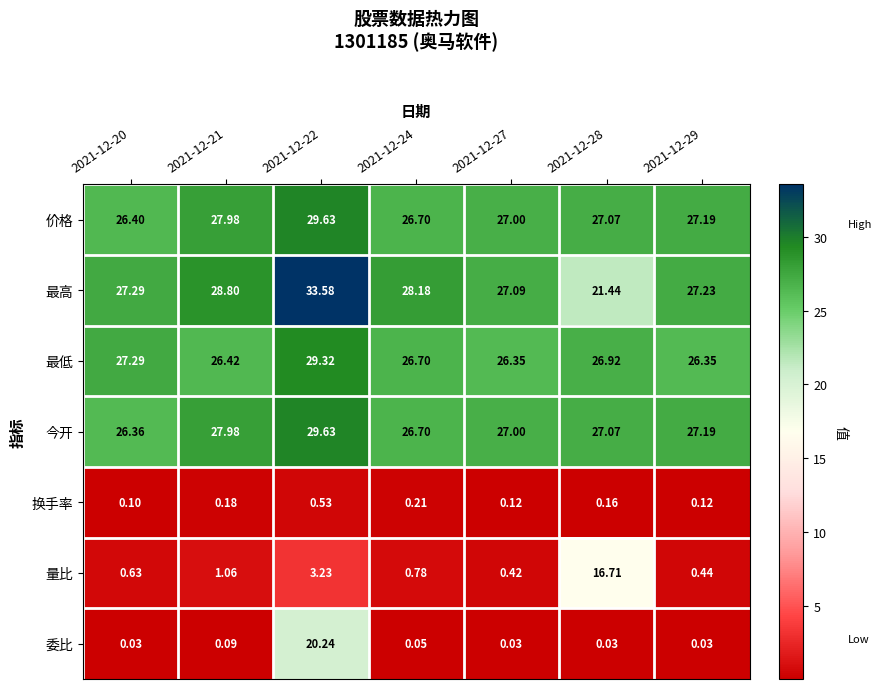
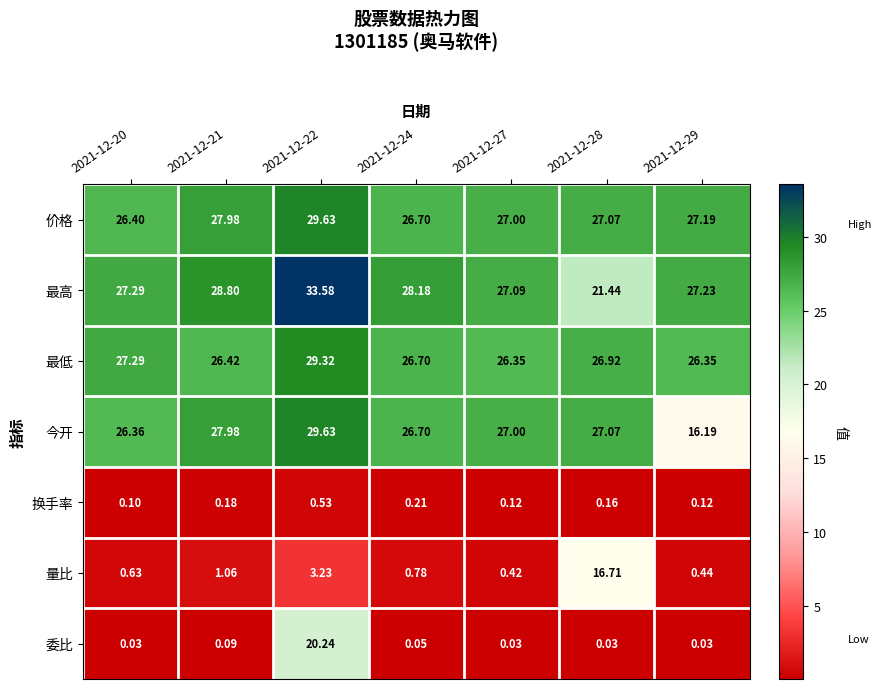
  {
    "价格": {
      "2021-12-20": 26.40,
      "2021-12-21": 27.98,
      "2021-12-22": 29.63,
      "2021-12-24": 26.70,
      "2021-12-27": 27.00,
      "2021-12-28": 27.07,
      "2021-12-29": 27.19
    },
    "最高": {
      "2021-12-20": 27.29,
      "2021-12-21": 28.80,
      "2021-12-22": 33.58,
      "2021-12-24": 28.18,
      "2021-12-27": 27.09,
      "2021-12-28": 21.44,
      "2021-12-29": 27.23
    },
    "最低": {
      "2021-12-20": 27.29,
      "2021-12-21": 26.42,
      "2021-12-22": 29.32,
      "2021-12-24": 26.70,
      "2021-12-27": 26.35,
      "2021-12-28": 26.92,
      "2021-12-29": 26.35
    },
    "今开": {
      "2021-12-20": 26.36,
      "2021-12-21": 27.98,
      "2021-12-22": 29.63,
      "2021-12-24": 26.70,
      "2021-12-27": 27.00,
      "2021-12-28": 27.07,
-     "2021-12-29": 27.19
+     "2021-12-29": 16.19
    },
    "换手率": {
      "2021-12-20": 0.10,
      "2021-12-21": 0.18,
      "2021-12-22": 0.53,
      "2021-12-24": 0.21,
      "2021-12-27": 0.12,
      "2021-12-28": 0.16,
      "2021-12-29": 0.12
    },
    "量比": {
      "2021-12-20": 0.63,
      "2021-12-21": 1.06,
      "2021-12-22": 3.23,
      "2021-12-24": 0.78,
      "2021-12-27": 0.42,
      "2021-12-28": 16.71,
      "2021-12-29": 0.44
    },
    "委比": {
      "2021-12-20": 0.03,
      "2021-12-21": 0.09,
      "2021-12-22": 20.24,
      "2021-12-24": 0.05,
      "2021-12-27": 0.03,
      "2021-12-28": 0.03,
      "2021-12-29": 0.03
    }
  }
